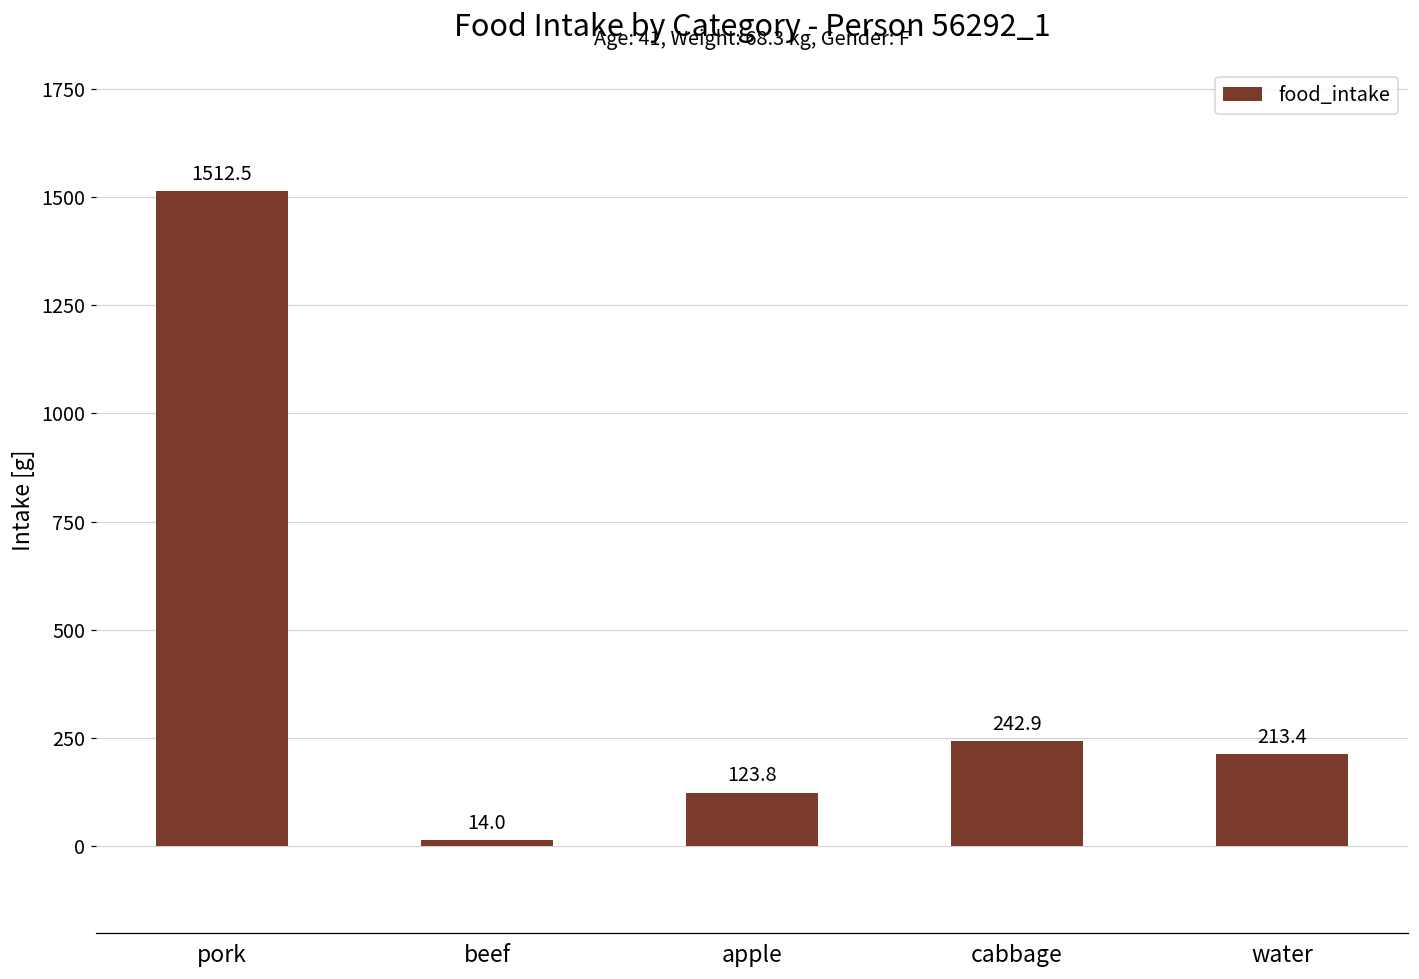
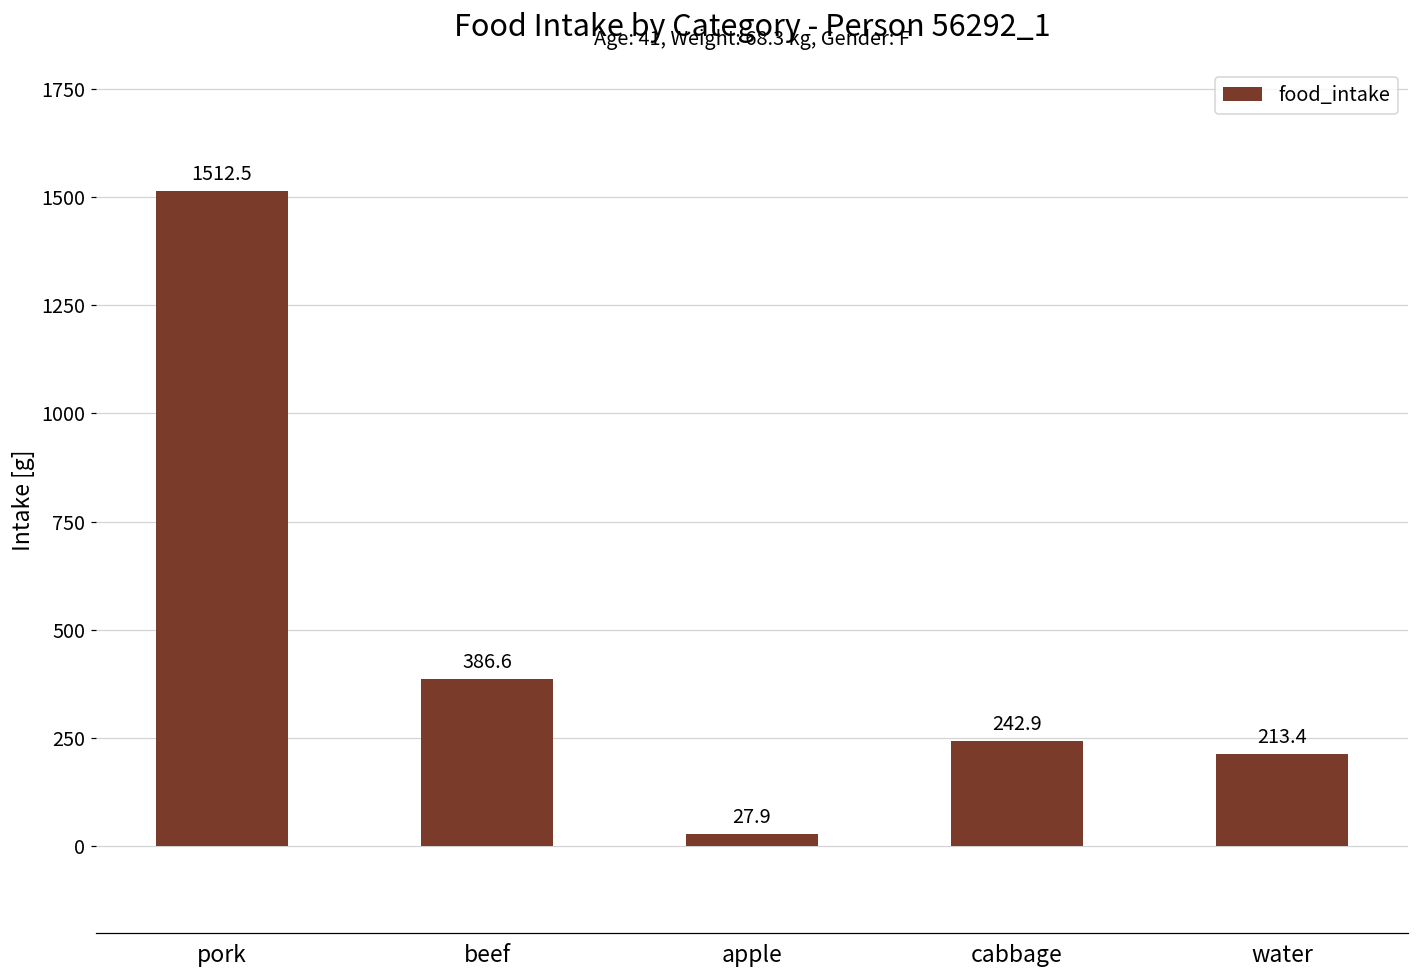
  {
    "pork": 1512.5,
-   "beef": 14.0,
-   "apple": 123.8,
+   "beef": 386.6,
+   "apple": 27.9,
    "cabbage": 242.9,
    "water": 213.4
  }
